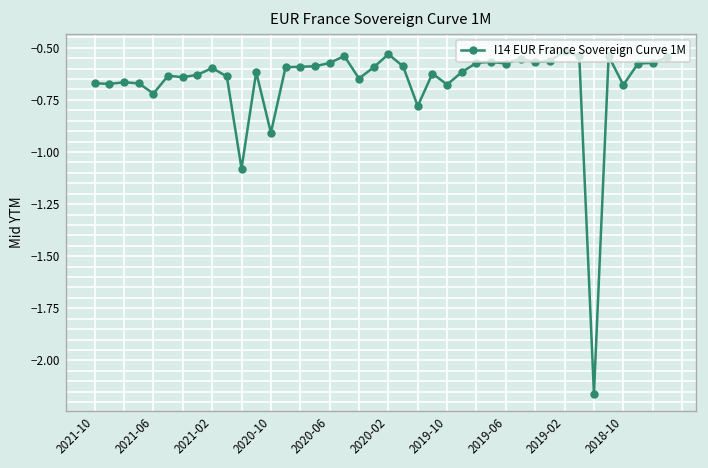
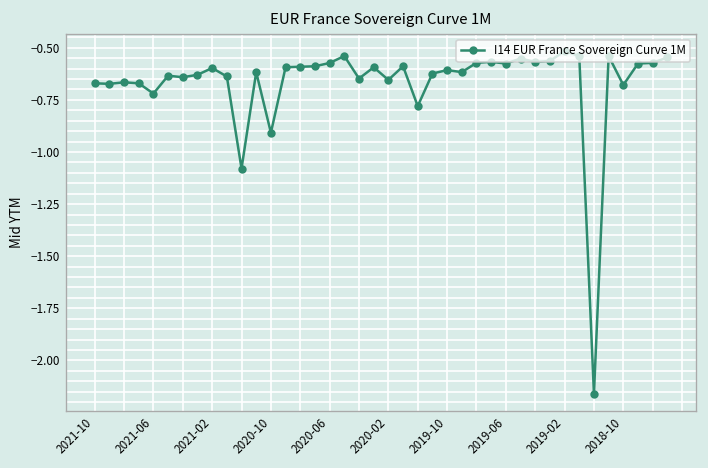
  {
    "2021-10": -0.67,
    "2021-06": -0.72,
    "2021-02": -0.60,
    "2020-10": -0.91,
    "2020-06": -0.57,
-   "2020-02": -0.53,
-   "2019-10": -0.68,
+   "2020-02": -0.65,
+   "2019-10": -0.61,
    "2019-06": -0.58,
    "2018-10": -0.68
  }
